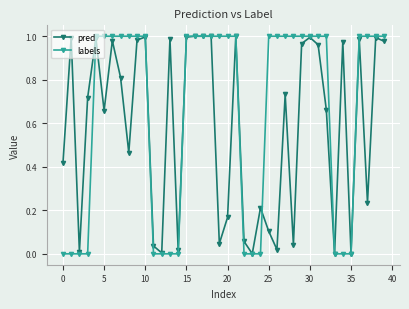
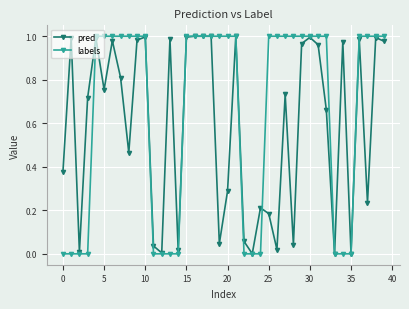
  {
    "pred": {
-     "0": 0.42,
-     "5": 0.66,
-     "20": 0.17,
-     "25": 0.10
+     "0": 0.38,
+     "5": 0.75,
+     "20": 0.29,
+     "25": 0.18
    },
    "labels": {
      "0": 0.00,
      "20": 1.00,
      "25": 1.00
    }
  }
